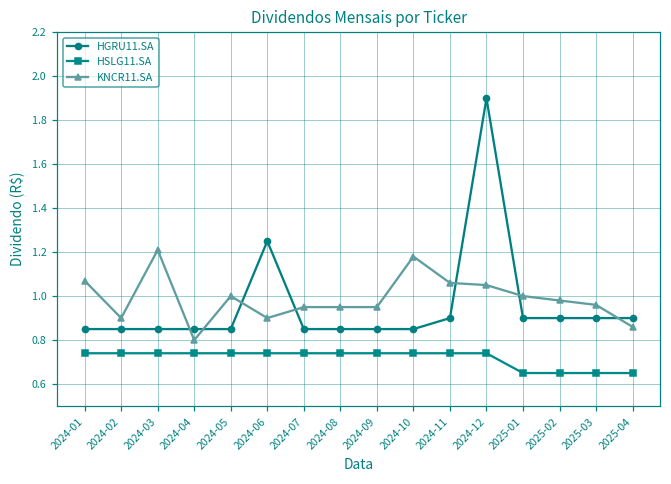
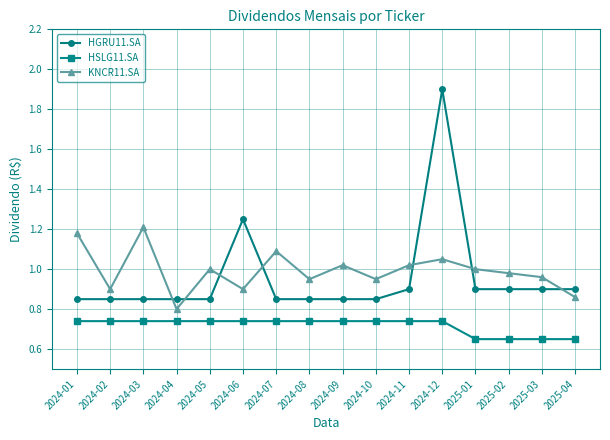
  {
    "KNCR11.SA": {
-     "2024-01": 1.07,
+     "2024-01": 1.18,
      "2024-02": 0.90,
      "2024-03": 1.21,
      "2024-04": 0.80,
      "2024-05": 1.00,
      "2024-06": 0.90,
-     "2024-07": 0.95,
+     "2024-07": 1.09,
      "2024-08": 0.95,
-     "2024-09": 0.95,
-     "2024-10": 1.18,
-     "2024-11": 1.06,
+     "2024-09": 1.02,
+     "2024-10": 0.95,
+     "2024-11": 1.02,
      "2024-12": 1.05,
      "2025-01": 1.00,
      "2025-02": 0.98,
      "2025-03": 0.96,
      "2025-04": 0.86
    }
  }
